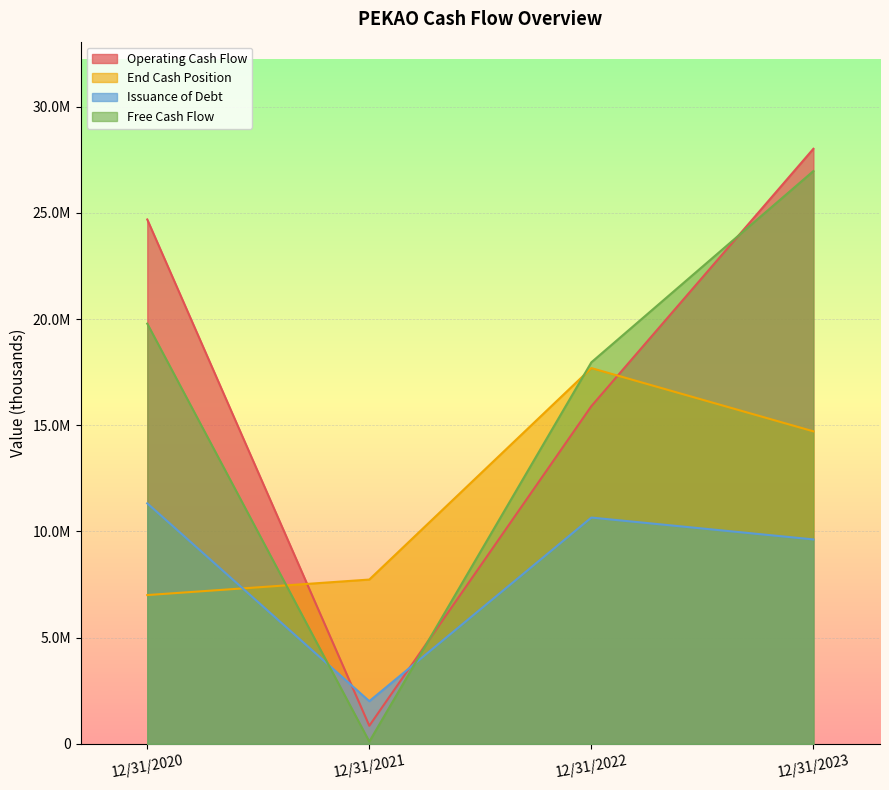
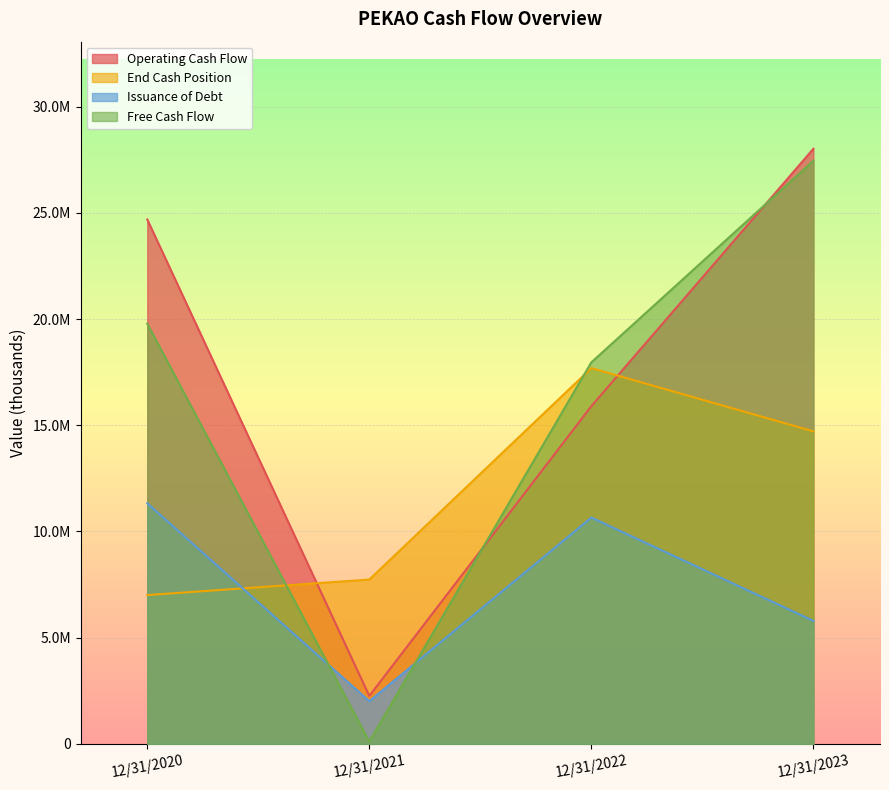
  {
    "Operating Cash Flow": {
      "12/31/2020": 24700000,
-     "12/31/2021": 900000,
+     "12/31/2021": 2300000,
      "12/31/2022": 15900000,
      "12/31/2023": 28000000
    },
    "End Cash Position": {
      "12/31/2020": 7000000,
      "12/31/2021": 7700000,
      "12/31/2022": 17700000,
      "12/31/2023": 14700000
    },
    "Issuance of Debt": {
      "12/31/2020": 11300000,
      "12/31/2021": 2000000,
      "12/31/2022": 10700000,
-     "12/31/2023": 9600000
+     "12/31/2023": 5800000
    },
    "Free Cash Flow": {
      "12/31/2020": 19800000,
      "12/31/2021": 100000,
      "12/31/2022": 18000000,
-     "12/31/2023": 27000000
+     "12/31/2023": 27500000
    }
  }
